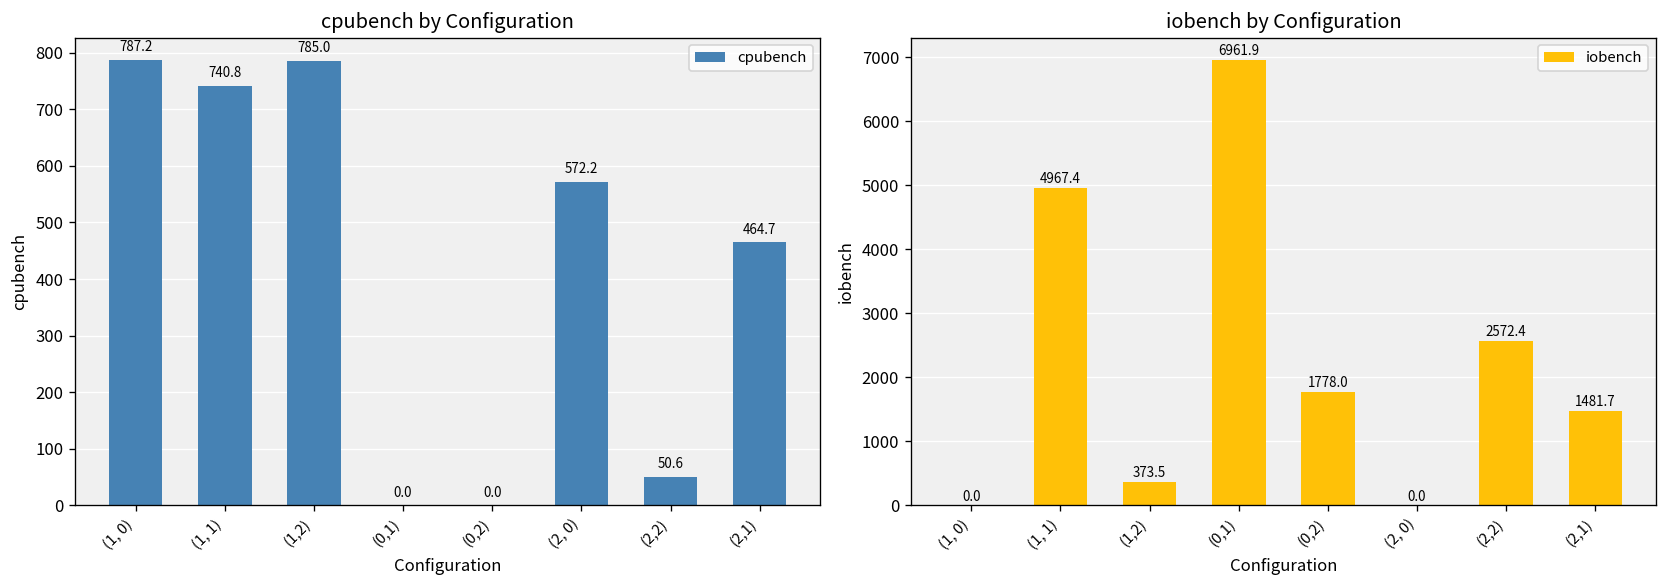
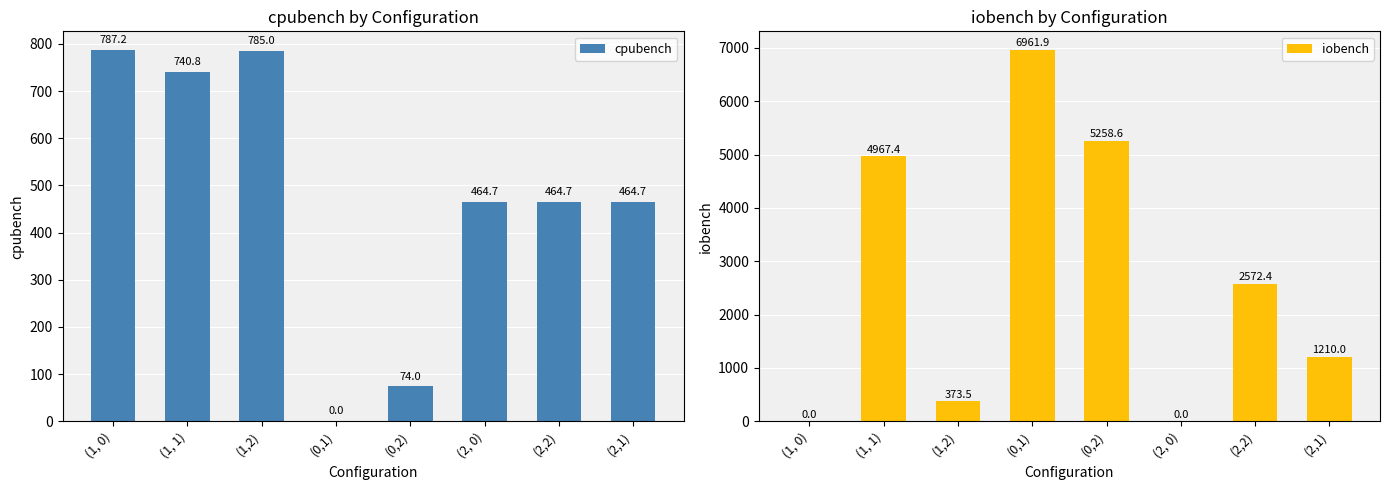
  {
    "cpubench by Configuration": {
      "(1, 0)": 787.2,
      "(1, 1)": 740.8,
      "(1,2)": 785.0,
      "(0,1)": 0.0,
-     "(0,2)": 0.0,
-     "(2, 0)": 572.2,
-     "(2,2)": 50.6,
+     "(0,2)": 74.0,
+     "(2, 0)": 464.7,
+     "(2,2)": 464.7,
      "(2,1)": 464.7
    },
    "iobench by Configuration": {
      "(1, 0)": 0.0,
      "(1, 1)": 4967.4,
      "(1,2)": 373.5,
      "(0,1)": 6961.9,
-     "(0,2)": 1778.0,
+     "(0,2)": 5258.6,
      "(2, 0)": 0.0,
      "(2,2)": 2572.4,
-     "(2,1)": 1481.7
+     "(2,1)": 1210.0
    }
  }
